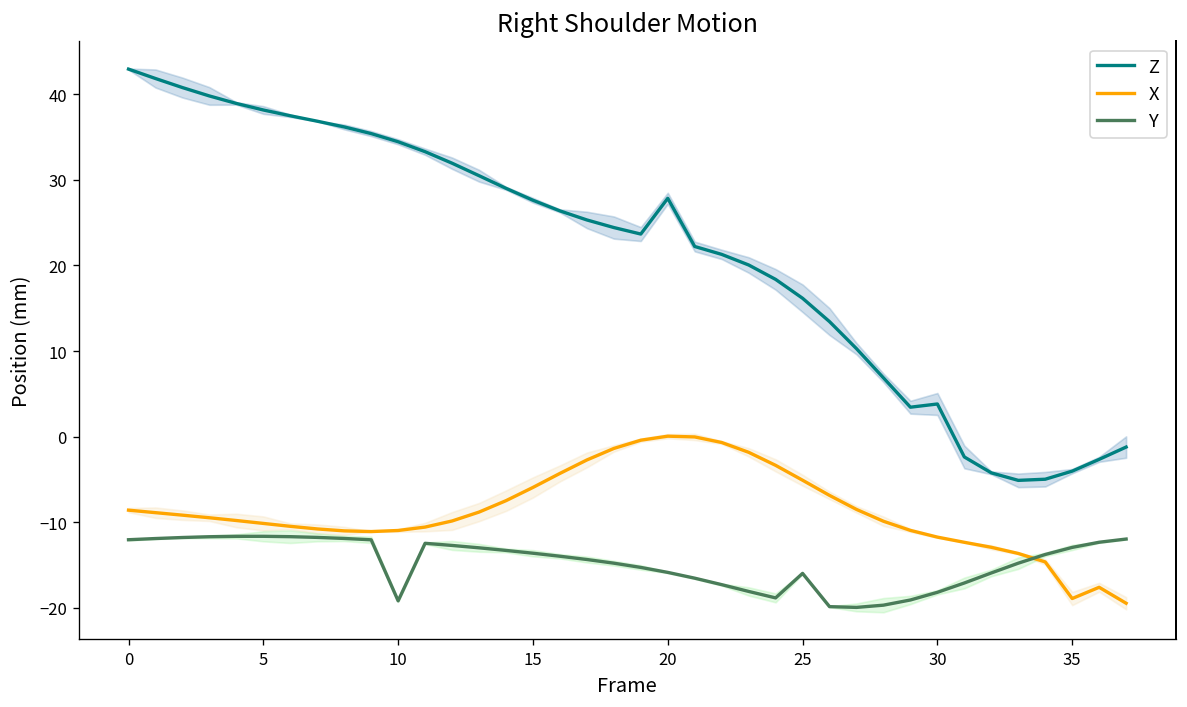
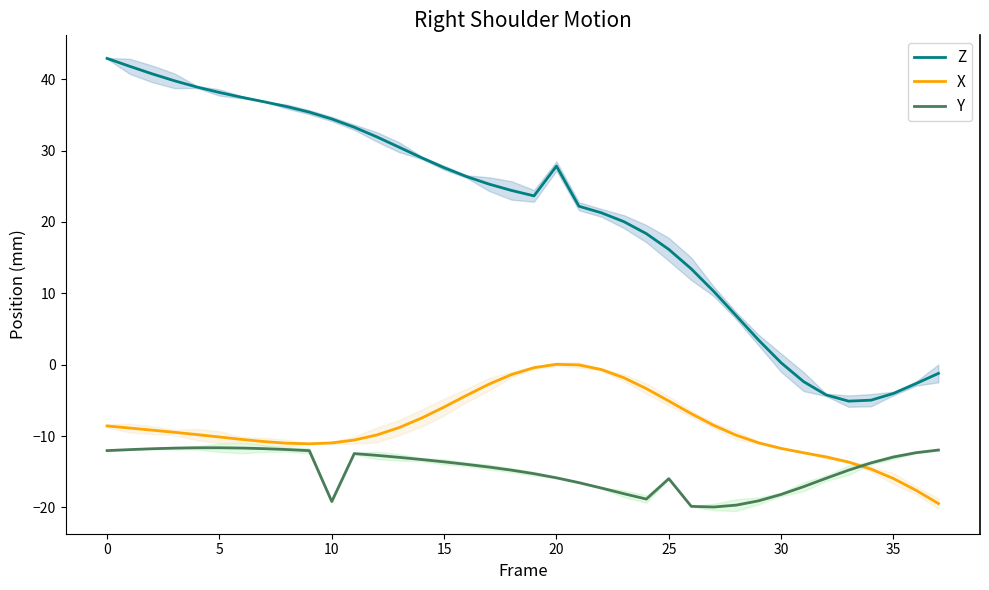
  {
    "Z": {
      "5": 38,
      "20": 28,
      "25": 16,
-     "30": 4
+     "30": 0
    },
    "X": {
      "5": -10,
      "15": -6,
      "25": -5,
-     "35": -19
+     "35": -16
    },
    "Y": {
      "5": -12,
      "15": -14
    }
  }
